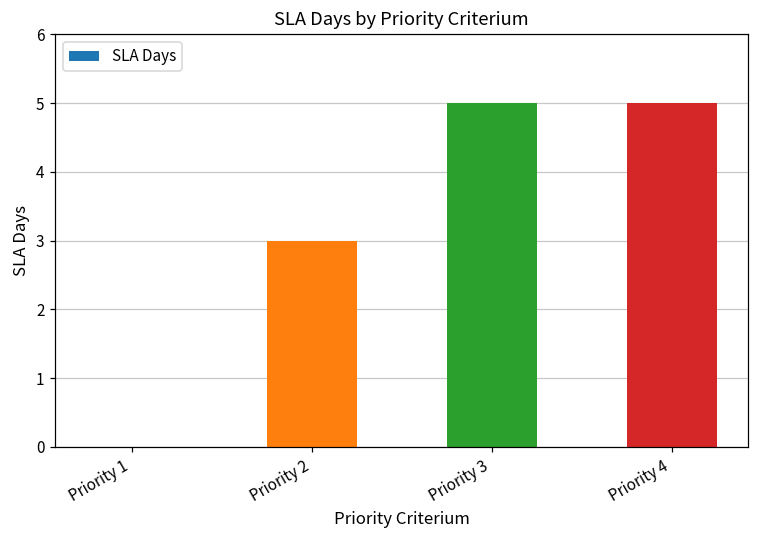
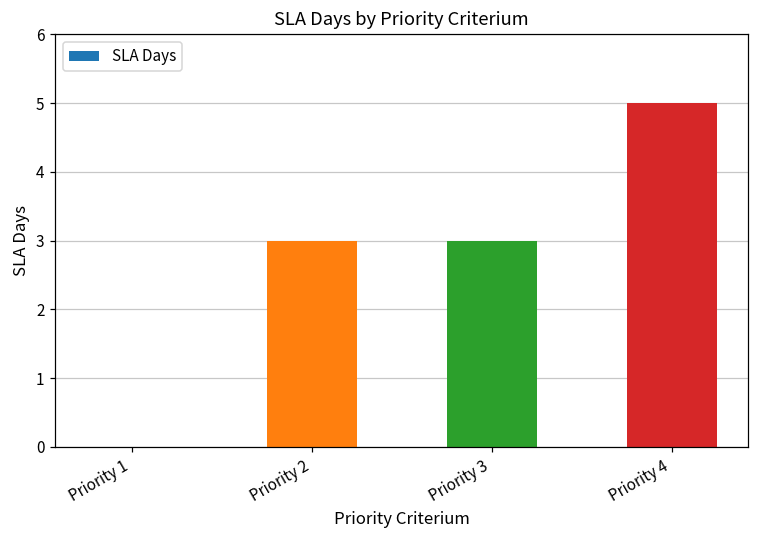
  {
    "Priority 1": 0,
    "Priority 2": 3,
-   "Priority 3": 5,
+   "Priority 3": 3,
    "Priority 4": 5
  }
